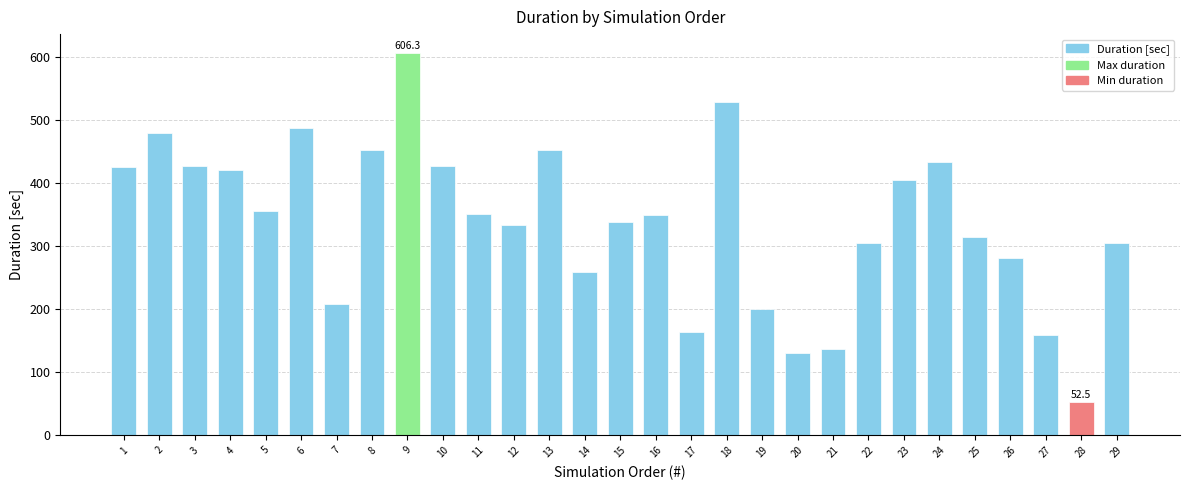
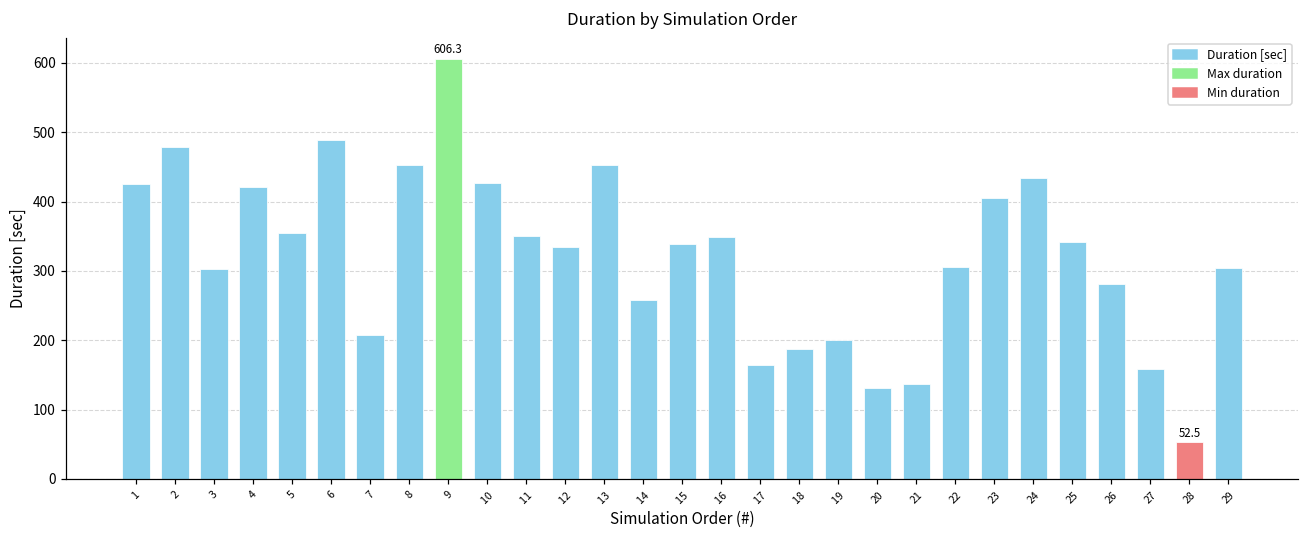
  {
    "1": 430,
    "2": 480,
-   "3": 430,
+   "3": 300,
    "4": 420,
    "5": 360,
    "6": 490,
    "7": 210,
    "8": 450,
    "10": 430,
    "11": 350,
    "12": 330,
    "13": 450,
    "14": 260,
    "15": 340,
    "16": 350,
    "17": 160,
-   "18": 530,
+   "18": 190,
    "19": 200,
    "20": 130,
    "21": 140,
    "22": 310,
    "23": 400,
    "24": 430,
-   "25": 310,
+   "25": 340,
    "26": 280,
    "27": 160,
    "29": 300
  }
